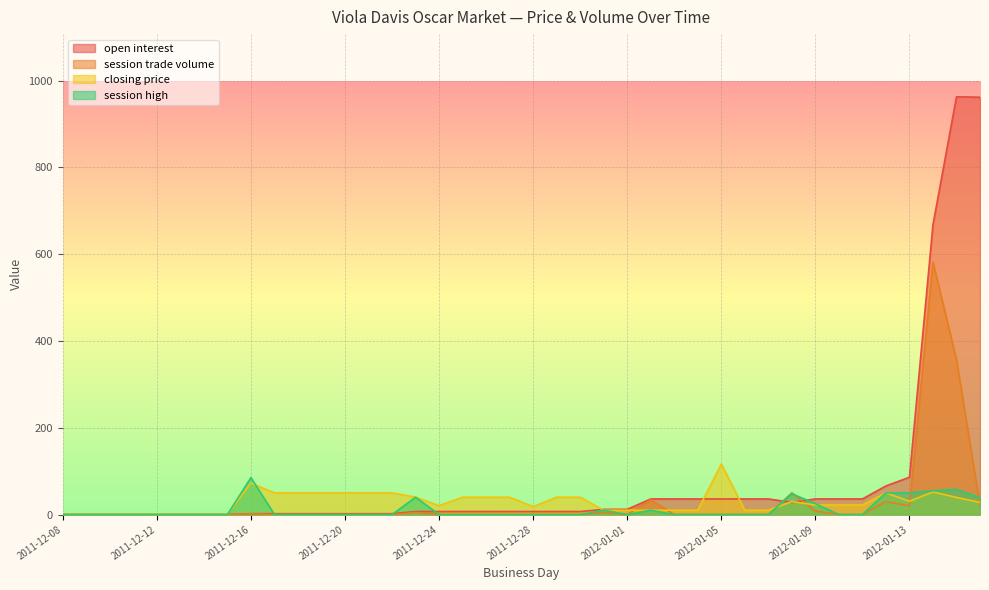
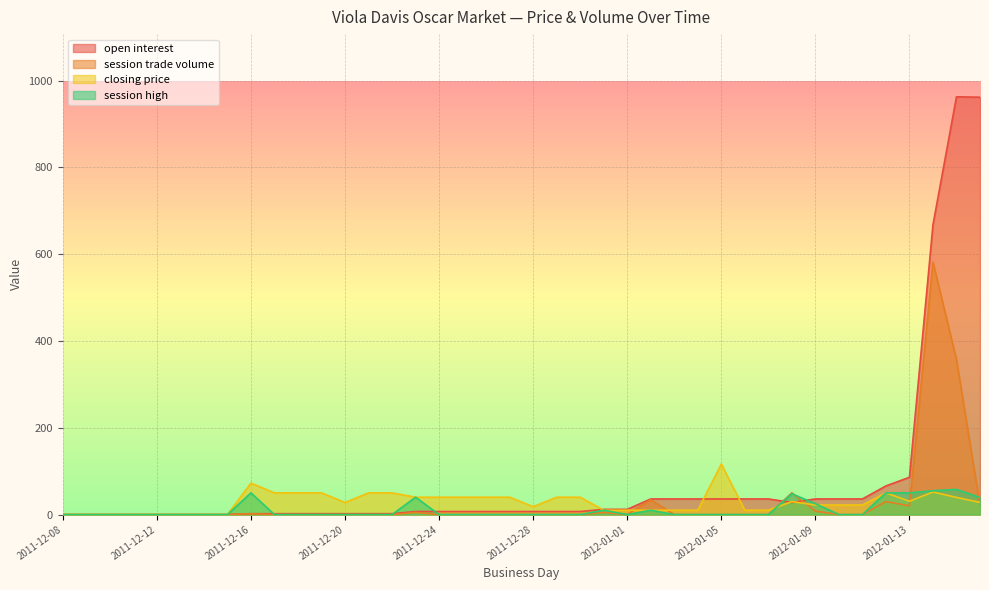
  {
    "closing price": {
      "2011-12-16": 70,
-     "2011-12-20": 50,
-     "2011-12-24": 20,
+     "2011-12-20": 30,
+     "2011-12-24": 40,
      "2011-12-28": 20,
      "2012-01-05": 120,
      "2012-01-13": 30
    },
    "session high": {
-     "2011-12-16": 90,
+     "2011-12-16": 50,
      "2012-01-13": 50
    }
  }
